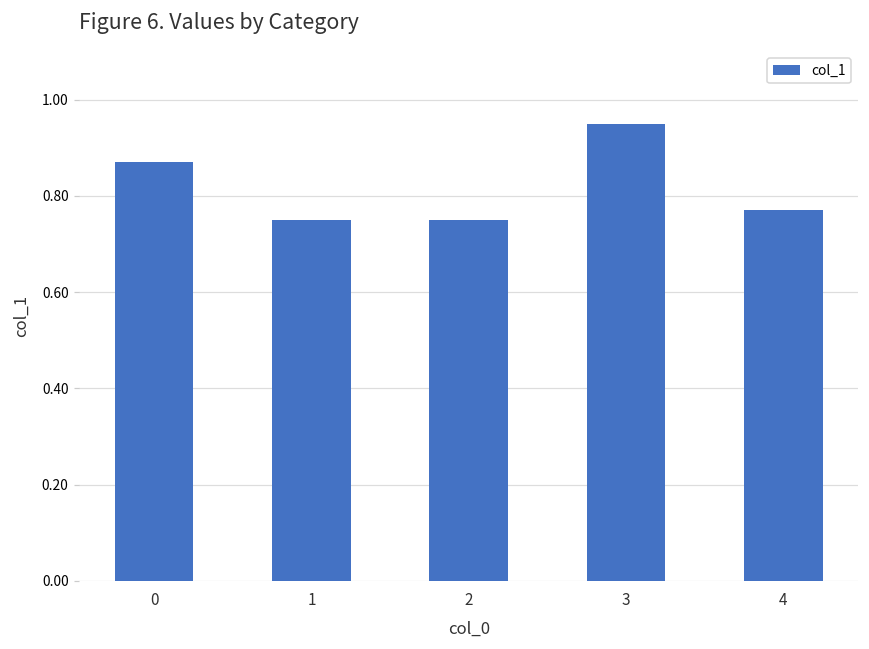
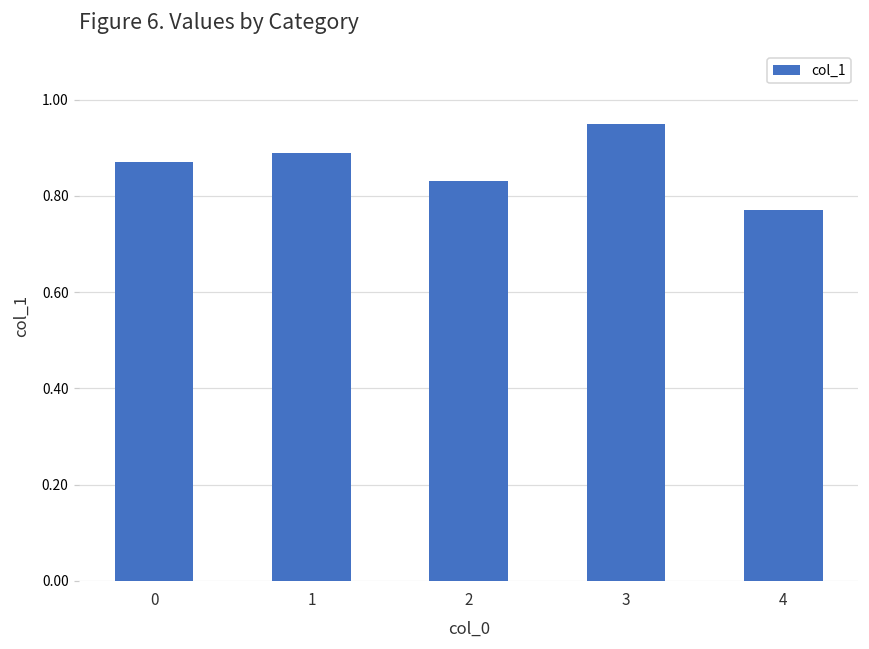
  {
    "0": 0.87,
-   "1": 0.75,
-   "2": 0.75,
+   "1": 0.89,
+   "2": 0.83,
    "3": 0.95,
    "4": 0.77
  }
